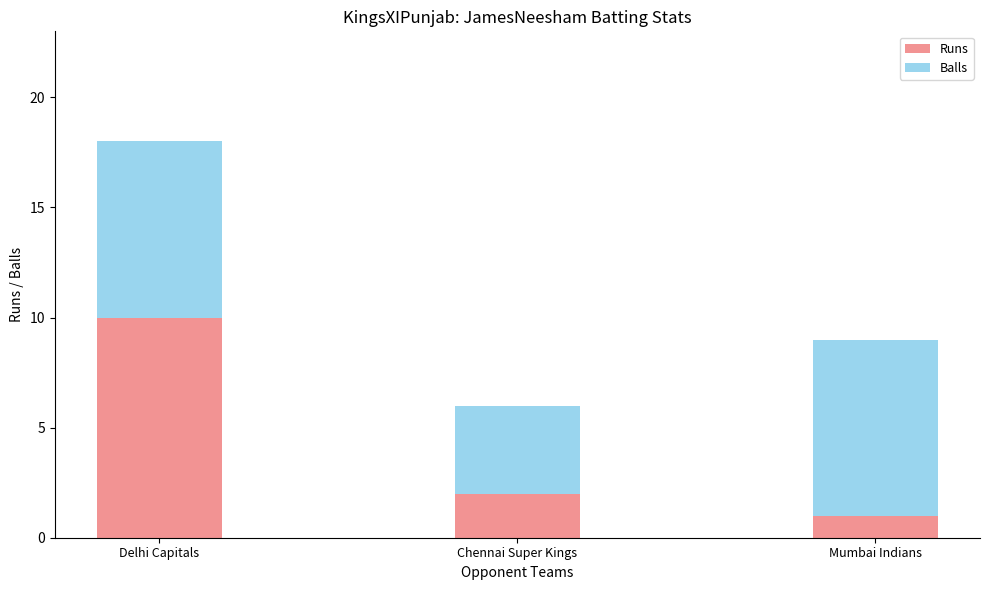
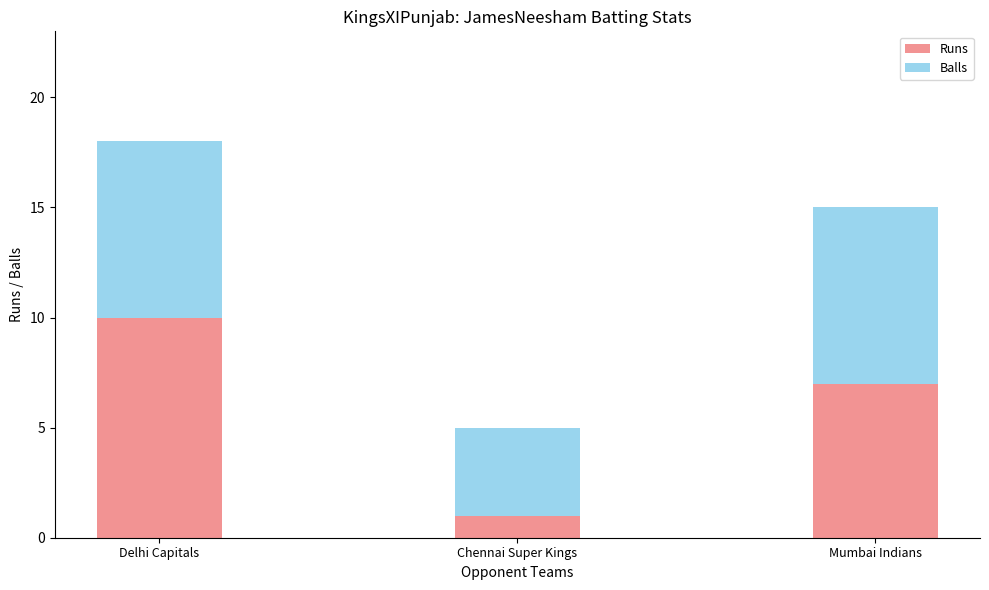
  {
    "Runs": {
      "Delhi Capitals": 10,
-     "Chennai Super Kings": 2,
-     "Mumbai Indians": 1
+     "Chennai Super Kings": 1,
+     "Mumbai Indians": 7
    },
    "Balls": {
      "Delhi Capitals": 8,
      "Chennai Super Kings": 4,
      "Mumbai Indians": 8
    }
  }
